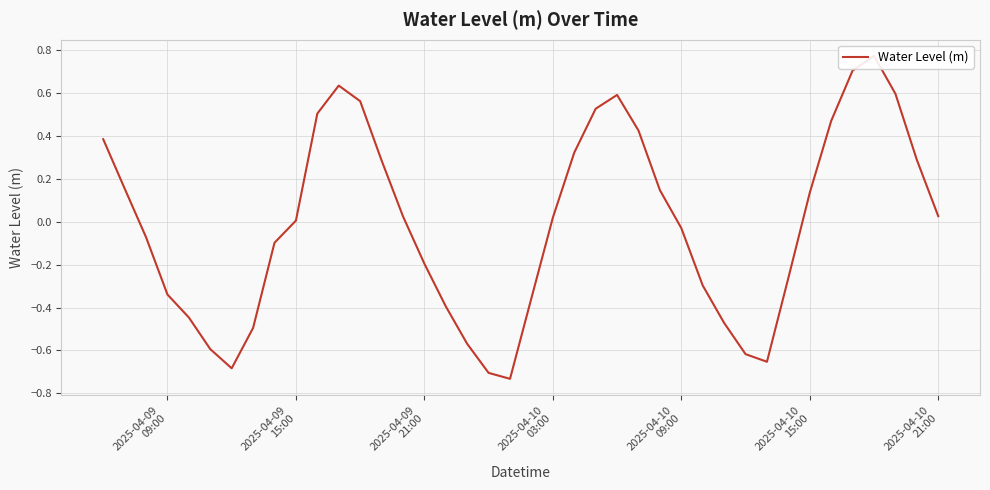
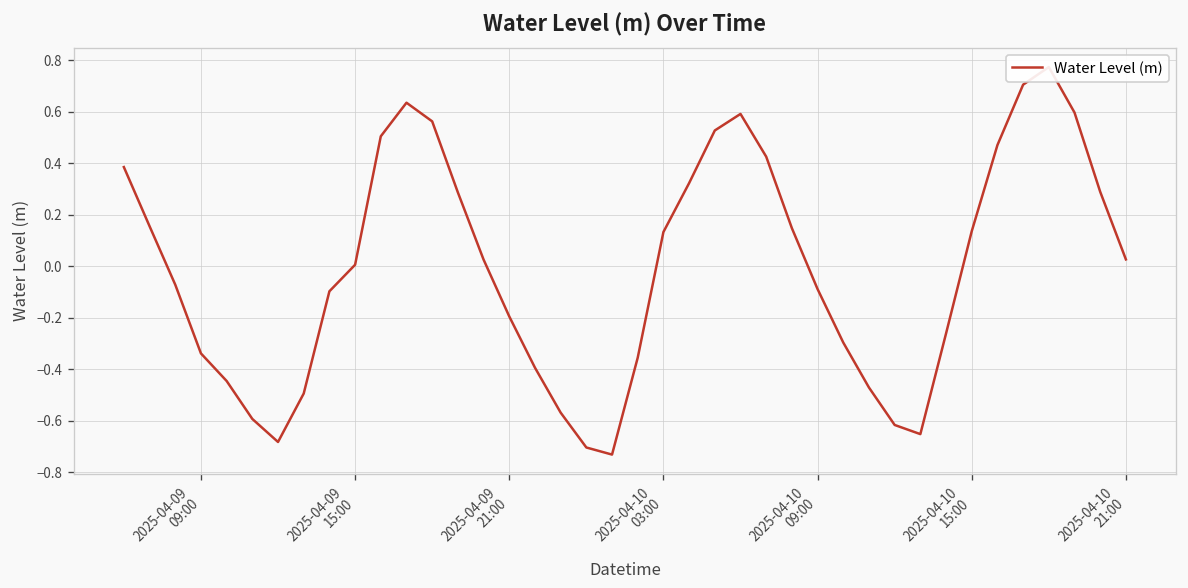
  {
    "2025-04-09 09:00": -0.34,
    "2025-04-09 15:00": 0.00,
    "2025-04-09 21:00": -0.20,
-   "2025-04-10 03:00": 0.02,
-   "2025-04-10 09:00": -0.03,
+   "2025-04-10 03:00": 0.13,
+   "2025-04-10 09:00": -0.09,
    "2025-04-10 15:00": 0.14,
    "2025-04-10 21:00": 0.03
  }
